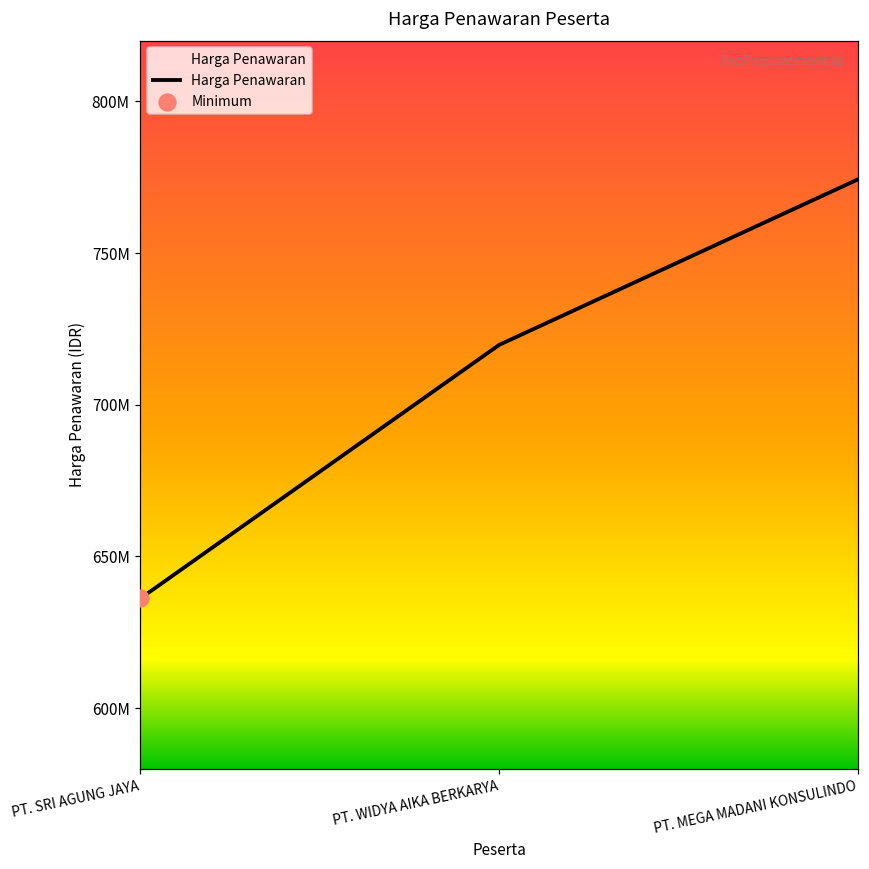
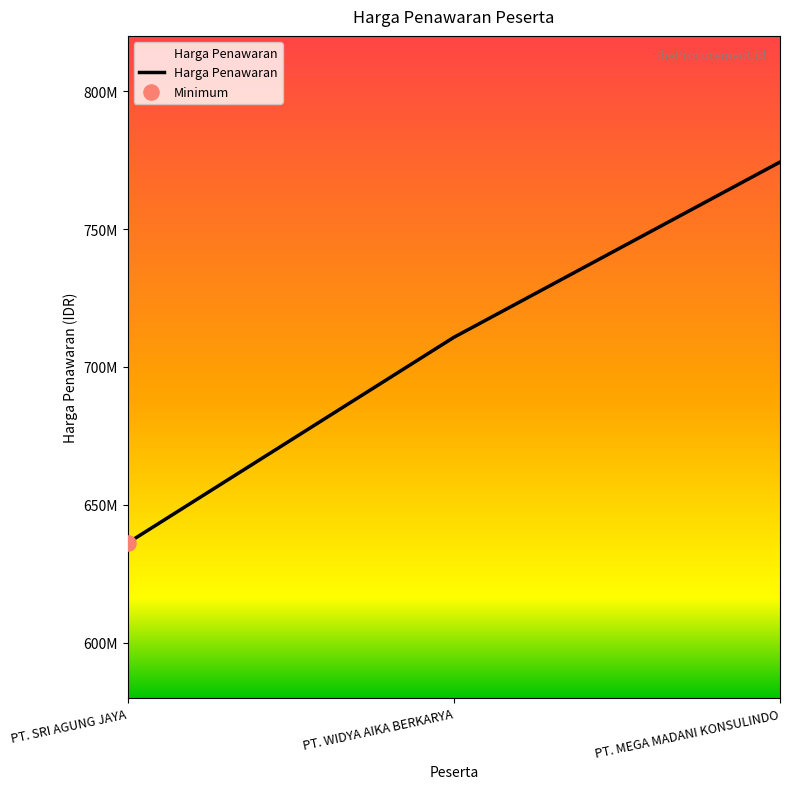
  {
    "Harga Penawaran": {
-     "PT. WIDYA AIKA BERKARYA": 720000000,
+     "PT. WIDYA AIKA BERKARYA": 711000000,
      "PT. MEGA MADANI KONSULINDO": 774000000
    }
  }
